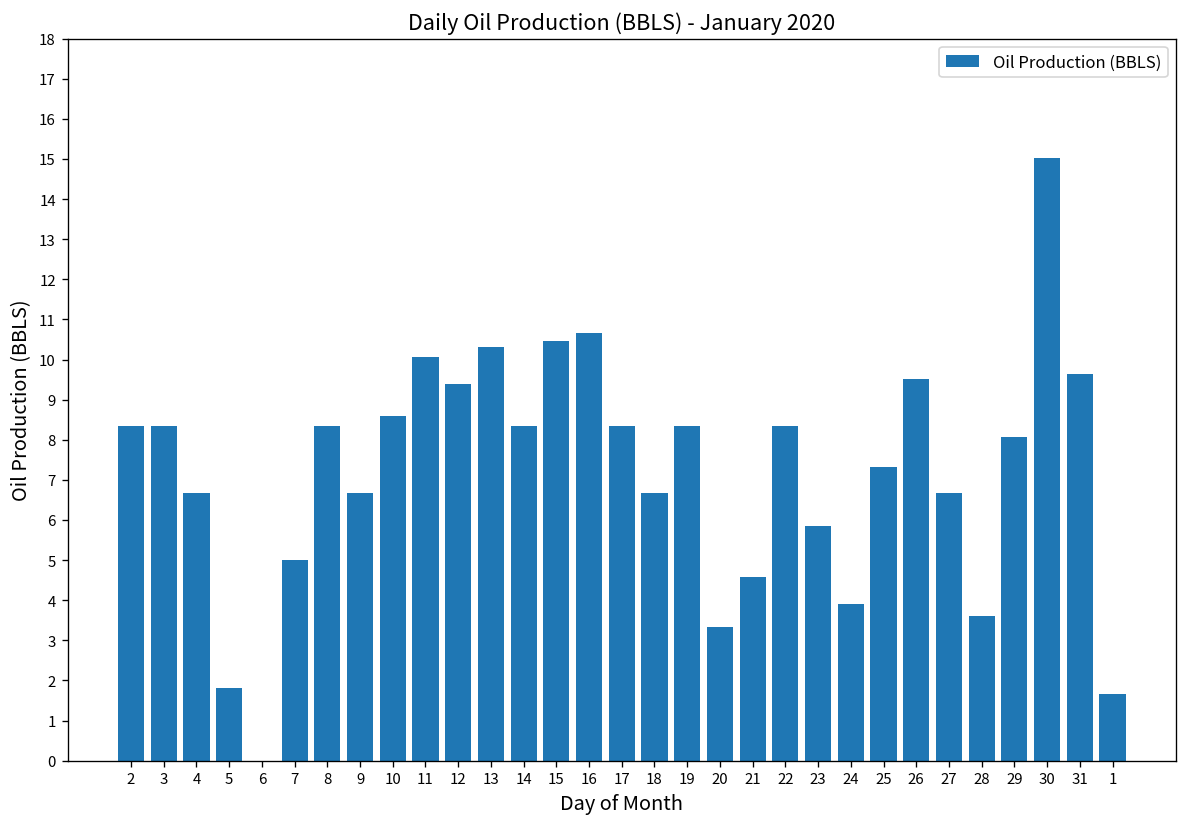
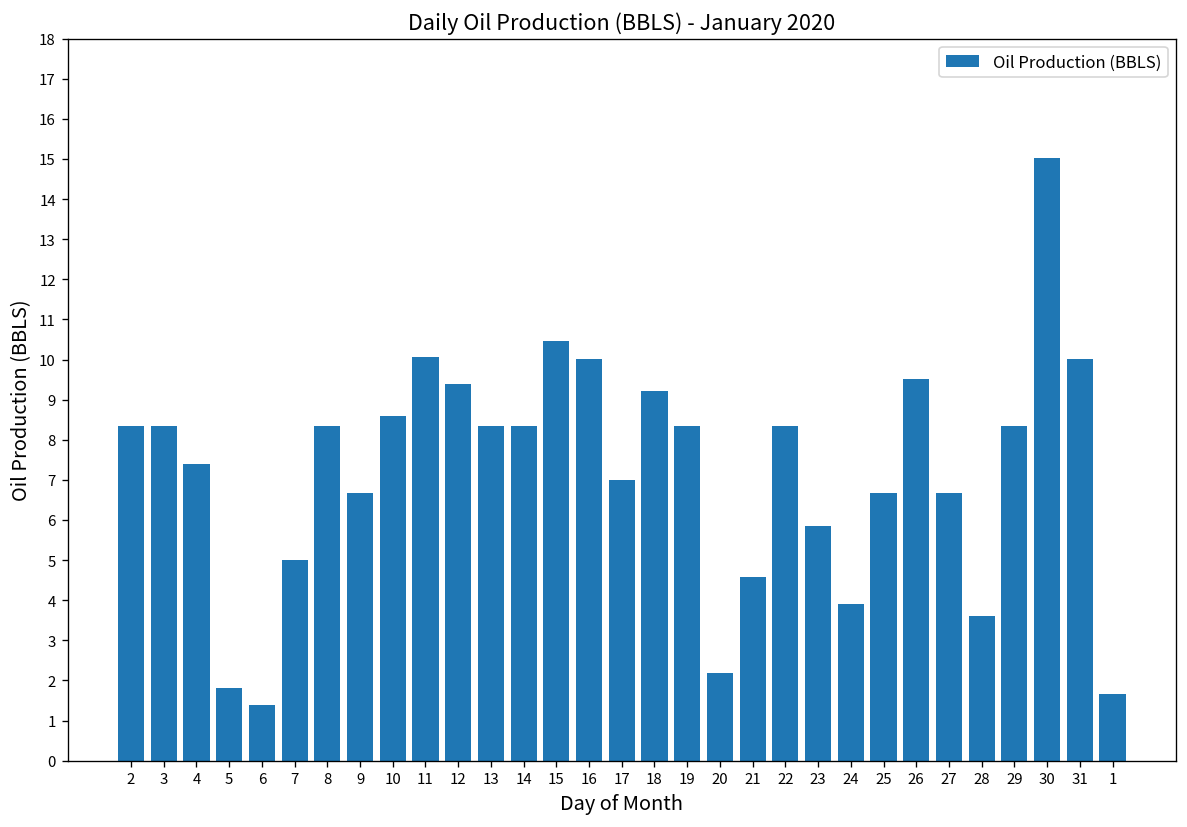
  {
    "2": 8.4,
    "3": 8.4,
-   "4": 6.7,
+   "4": 7.4,
    "5": 1.8,
-   "6": 0.0,
+   "6": 1.4,
    "7": 5.0,
    "8": 8.4,
    "9": 6.7,
    "10": 8.6,
    "11": 10.1,
    "12": 9.4,
-   "13": 10.3,
+   "13": 8.4,
    "14": 8.4,
    "15": 10.5,
-   "16": 10.7,
-   "17": 8.4,
-   "18": 6.7,
+   "16": 10.0,
+   "17": 7.0,
+   "18": 9.2,
    "19": 8.4,
-   "20": 3.3,
+   "20": 2.2,
    "21": 4.6,
    "22": 8.4,
    "23": 5.8,
    "24": 3.9,
-   "25": 7.3,
+   "25": 6.7,
    "26": 9.5,
    "27": 6.7,
    "28": 3.6,
-   "29": 8.1,
+   "29": 8.4,
    "30": 15.0,
-   "31": 9.7,
+   "31": 10.0,
    "1": 1.7
  }
